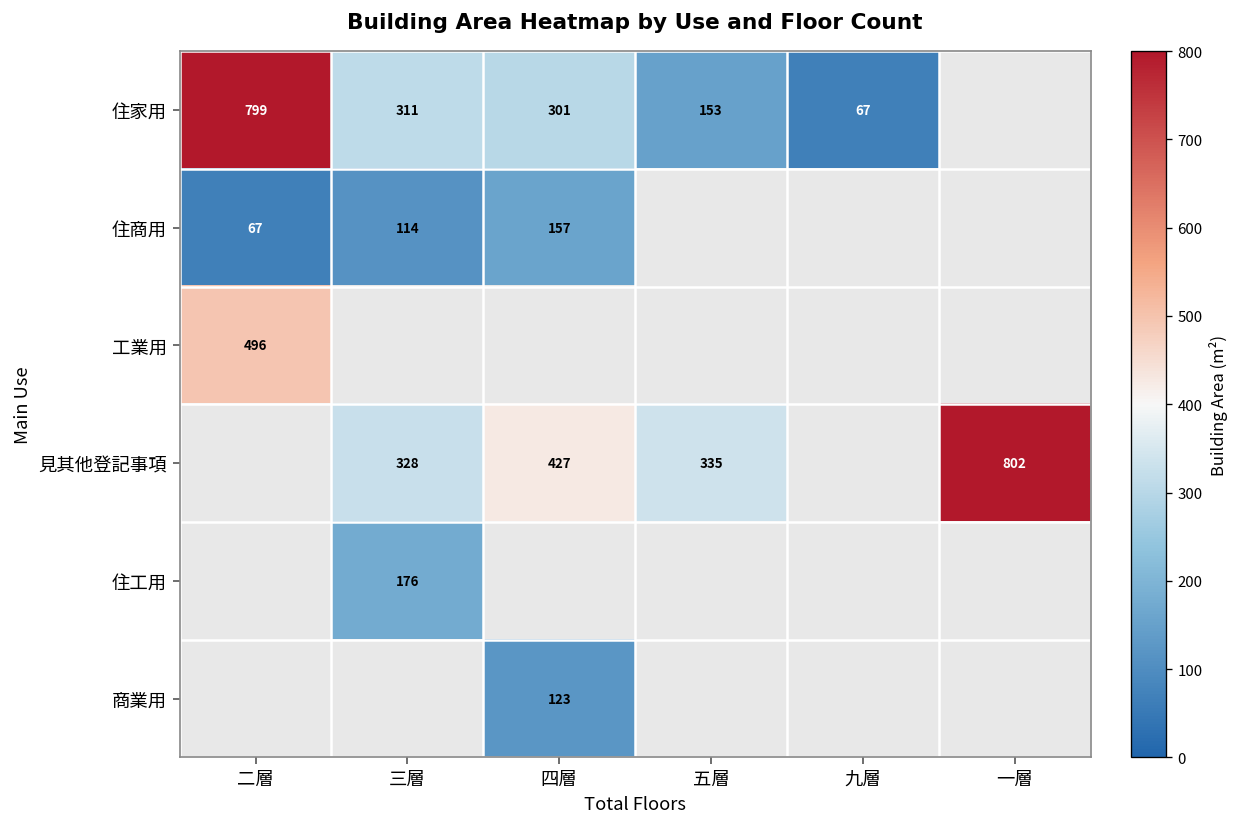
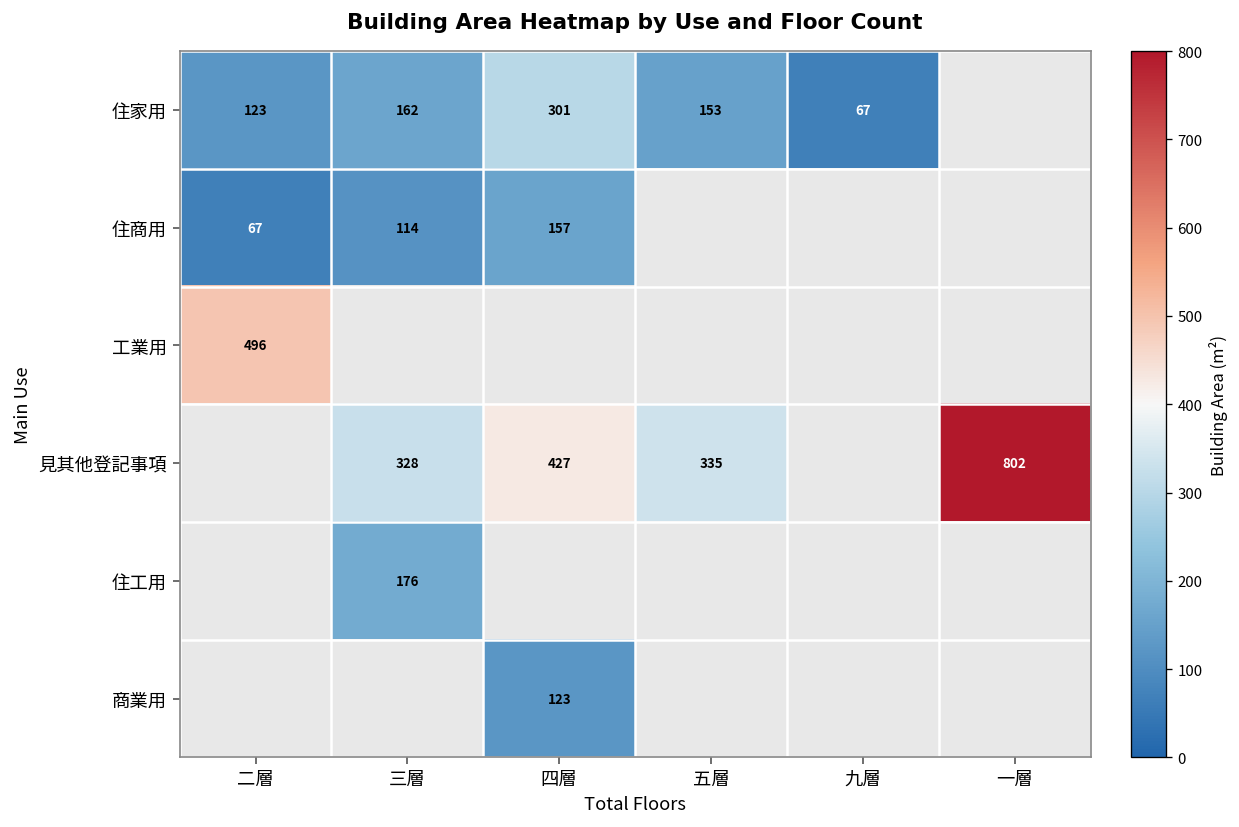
  {
    "住家用": {
-     "二層": 799,
-     "三層": 311,
+     "二層": 123,
+     "三層": 162,
      "四層": 301,
      "五層": 153,
      "九層": 67
    },
    "住商用": {
      "二層": 67,
      "三層": 114,
      "四層": 157
    },
    "工業用": {
      "二層": 496
    },
    "見其他登記事項": {
      "三層": 328,
      "四層": 427,
      "五層": 335,
      "一層": 802
    },
    "住工用": {
      "三層": 176
    },
    "商業用": {
      "四層": 123
    }
  }
